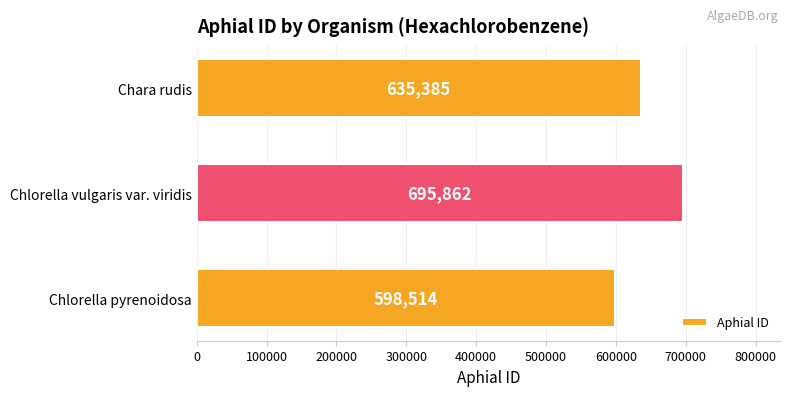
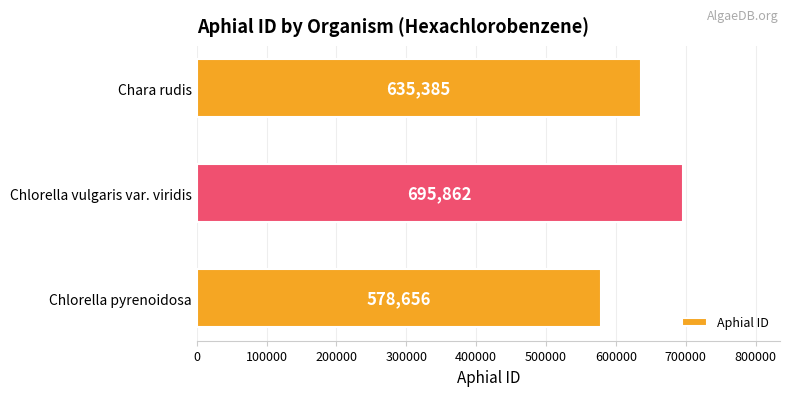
  {
    "Chara rudis": "635,385",
    "Chlorella vulgaris var. viridis": "695,862",
-   "Chlorella pyrenoidosa": "598,514"
+   "Chlorella pyrenoidosa": "578,656"
  }
